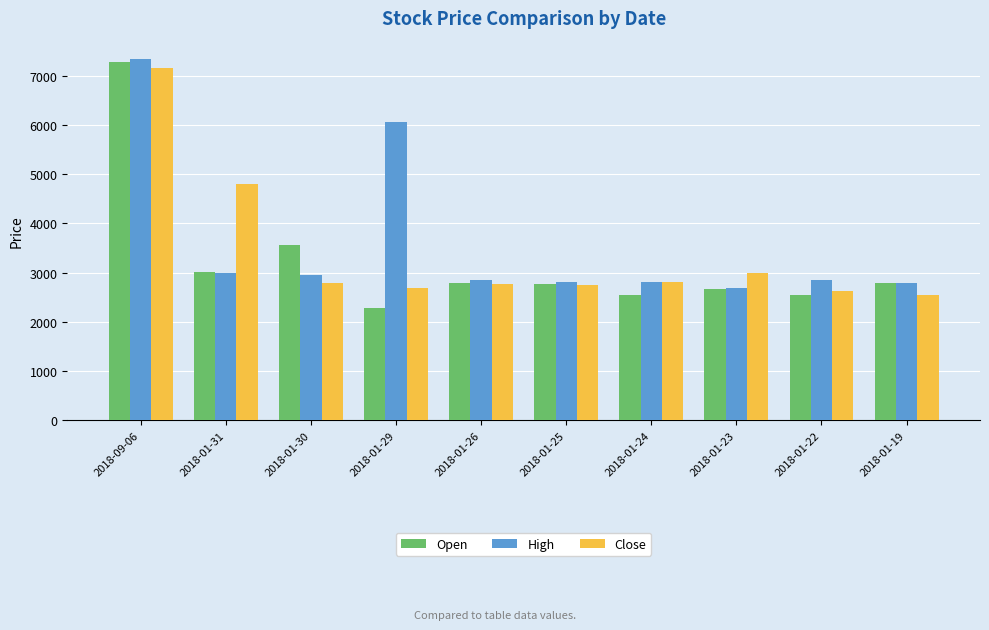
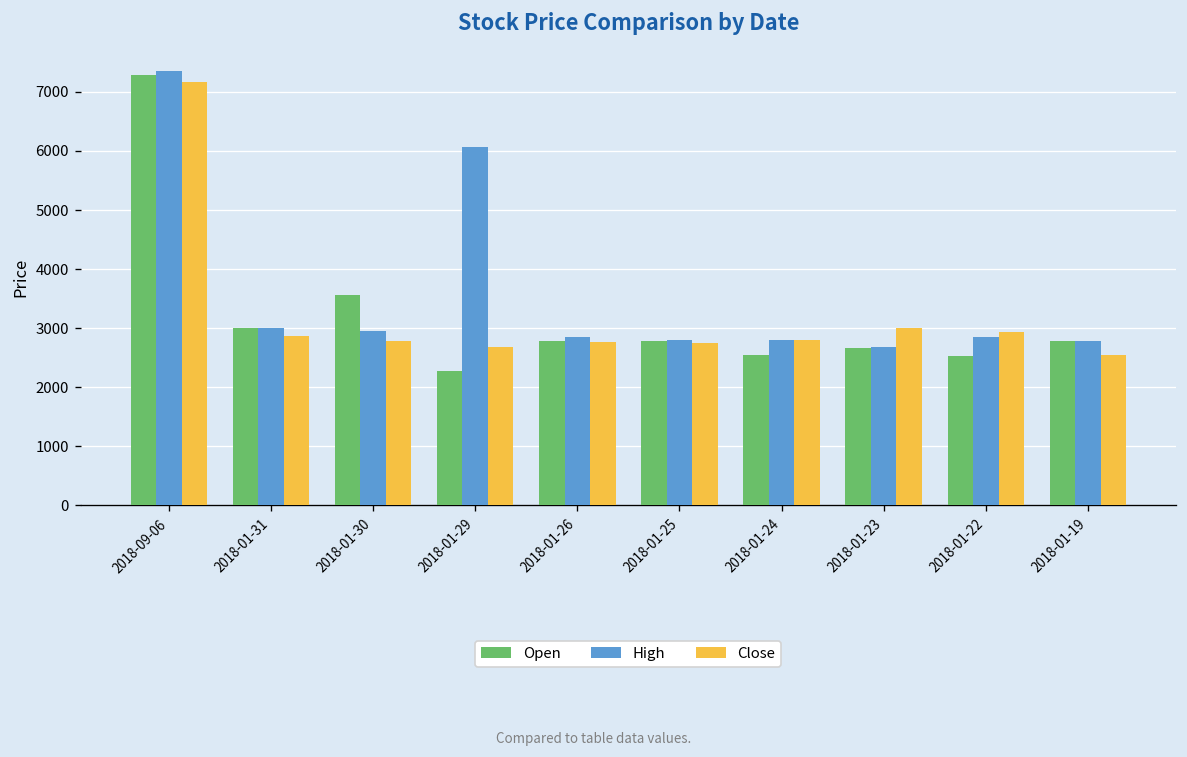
  {
    "Open": {
      "2018-09-06": 7300,
      "2018-01-31": 3000,
      "2018-01-30": 3600,
      "2018-01-29": 2300,
      "2018-01-26": 2800,
      "2018-01-25": 2800,
      "2018-01-24": 2600,
      "2018-01-23": 2700,
      "2018-01-22": 2500,
      "2018-01-19": 2800
    },
    "High": {
      "2018-09-06": 7300,
      "2018-01-31": 3000,
      "2018-01-30": 3000,
      "2018-01-29": 6100,
      "2018-01-26": 2800,
      "2018-01-25": 2800,
      "2018-01-24": 2800,
      "2018-01-23": 2700,
      "2018-01-22": 2900,
      "2018-01-19": 2800
    },
    "Close": {
      "2018-09-06": 7200,
-     "2018-01-31": 4800,
+     "2018-01-31": 2900,
      "2018-01-30": 2800,
      "2018-01-29": 2700,
      "2018-01-26": 2800,
      "2018-01-25": 2700,
      "2018-01-24": 2800,
      "2018-01-23": 3000,
-     "2018-01-22": 2600,
+     "2018-01-22": 2900,
      "2018-01-19": 2500
    }
  }
